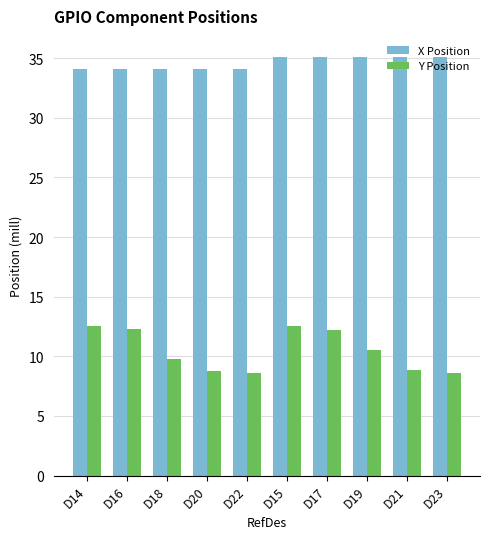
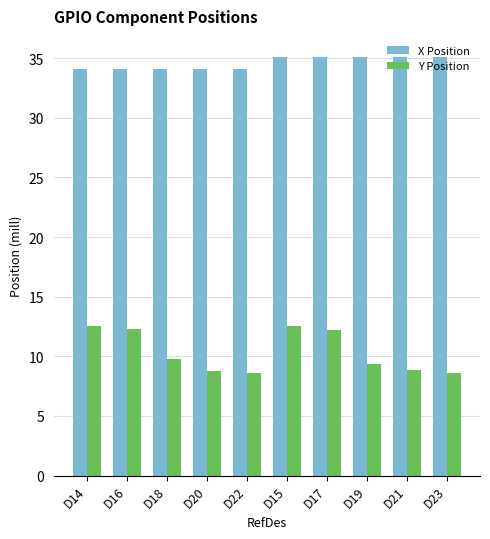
  {
    "X Position": {
      "D14": 34.1,
      "D16": 34.1,
      "D18": 34.1,
      "D20": 34.1,
      "D22": 34.1,
      "D15": 35.1,
      "D17": 35.1,
      "D19": 35.1,
      "D21": 35.1,
      "D23": 35.1
    },
    "Y Position": {
      "D14": 12.6,
      "D16": 12.3,
      "D18": 9.8,
      "D20": 8.8,
      "D22": 8.6,
      "D15": 12.6,
      "D17": 12.2,
-     "D19": 10.6,
+     "D19": 9.4,
      "D21": 8.9,
      "D23": 8.6
    }
  }
